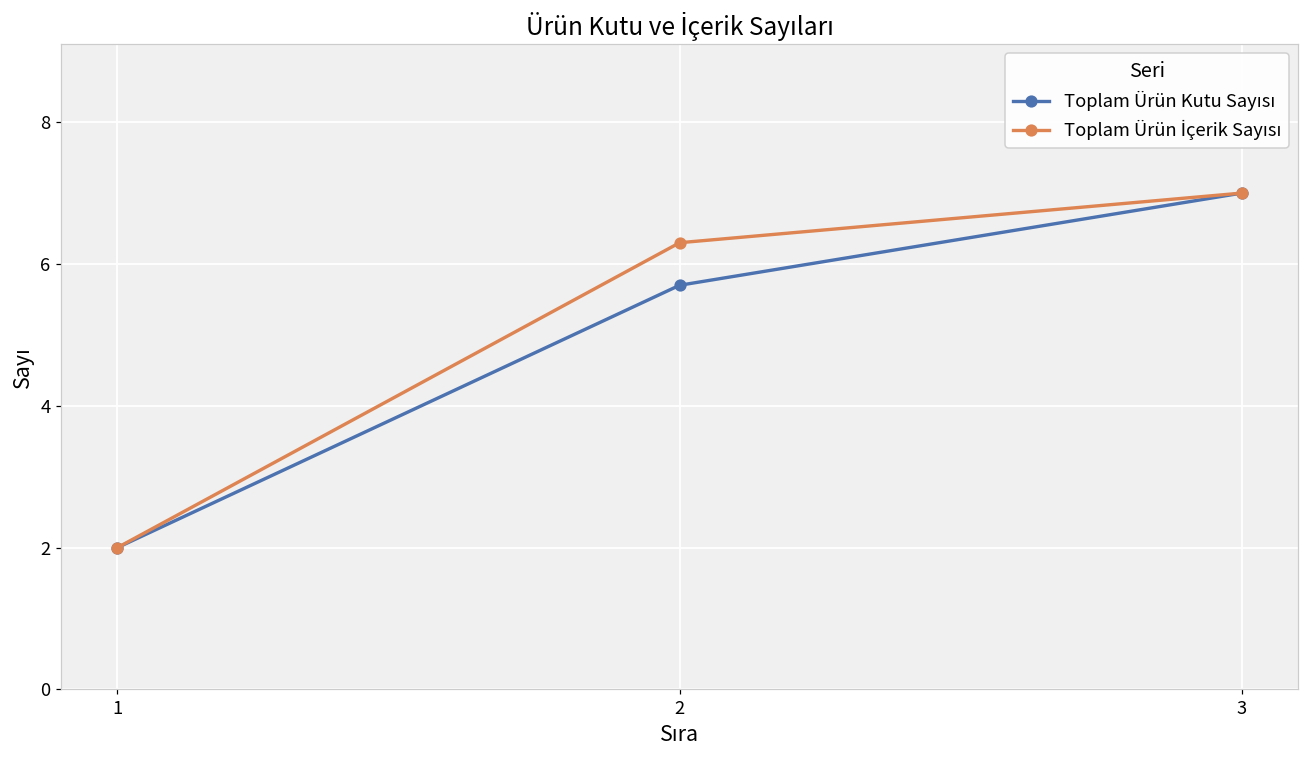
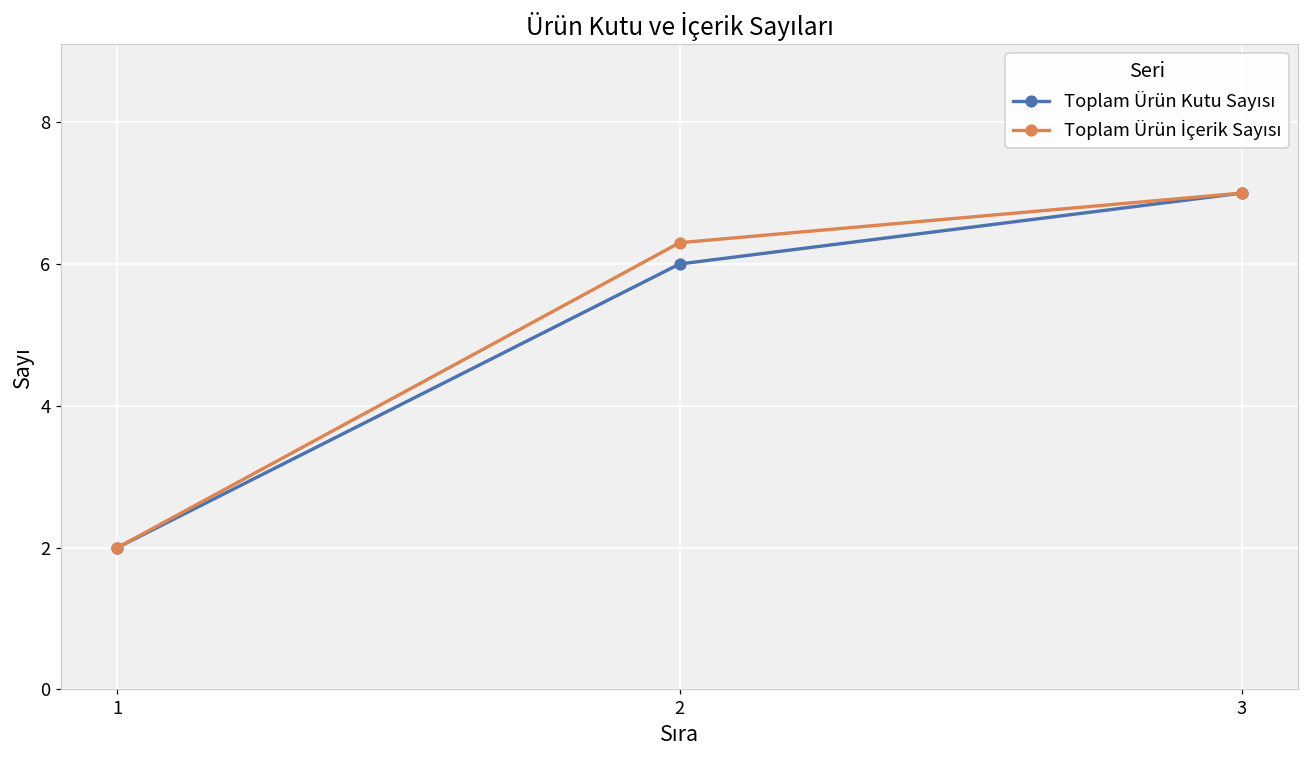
  {
    "Toplam Ürün Kutu Sayısı": {
-     "2": 5.7
+     "2": 6.0
    },
    "Toplam Ürün İçerik Sayısı": {
      "2": 6.3
    }
  }
